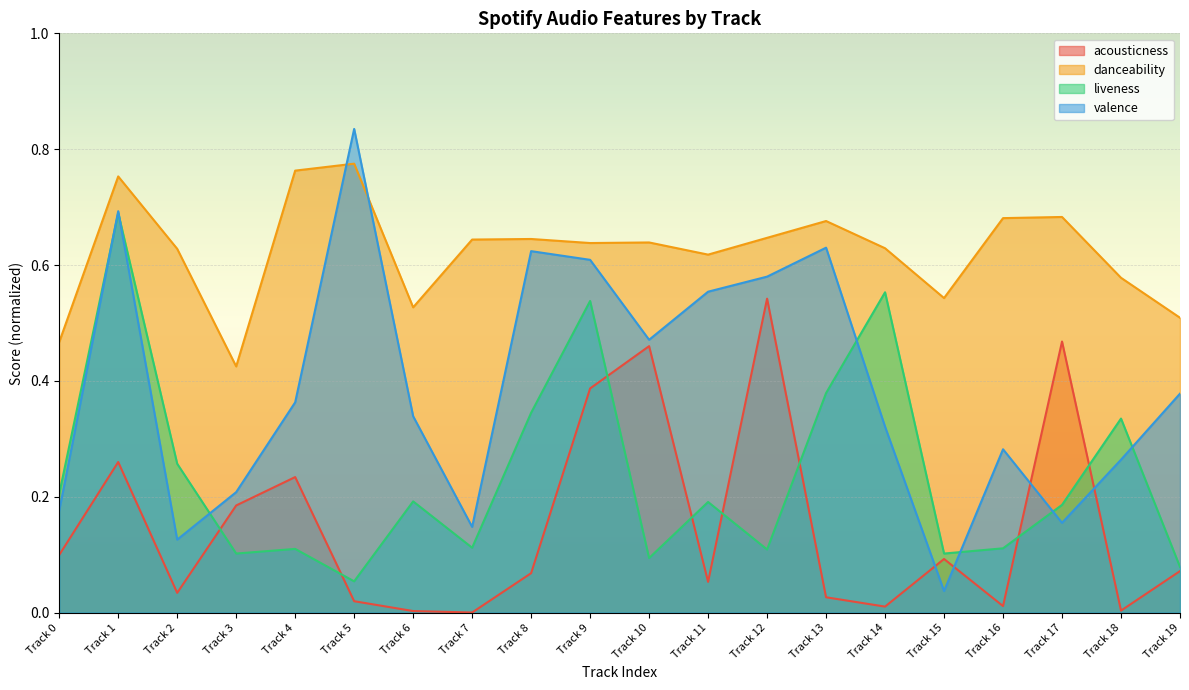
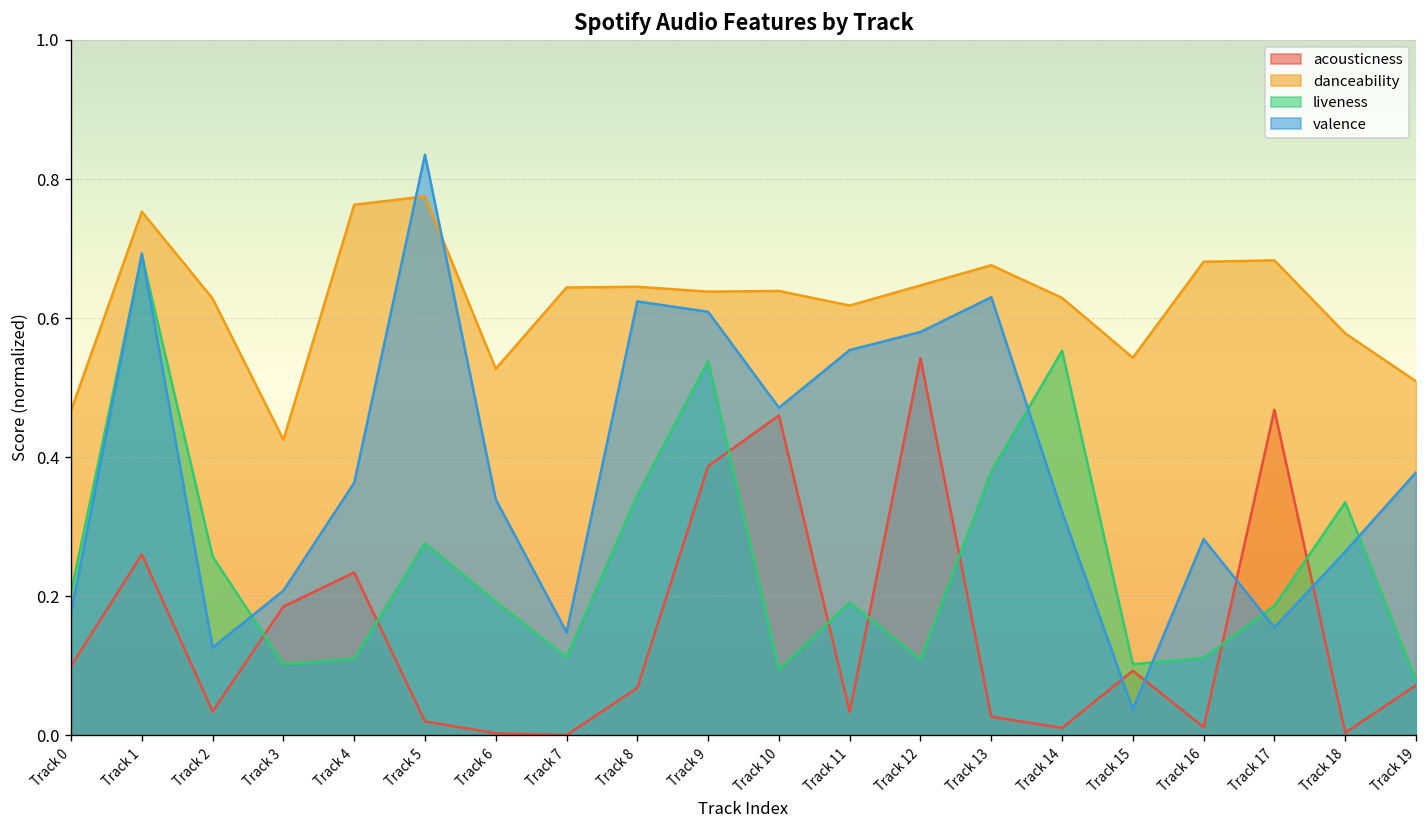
  {
    "acousticness": {
      "Track 0": 0.10,
      "Track 1": 0.26,
      "Track 2": 0.03,
      "Track 3": 0.19,
      "Track 4": 0.23,
      "Track 5": 0.02,
      "Track 6": 0.00,
      "Track 7": 0.00,
      "Track 8": 0.07,
      "Track 9": 0.39,
      "Track 10": 0.46,
-     "Track 11": 0.05,
+     "Track 11": 0.03,
      "Track 12": 0.54,
      "Track 13": 0.03,
      "Track 14": 0.01,
      "Track 15": 0.09,
      "Track 16": 0.01,
      "Track 17": 0.47,
      "Track 18": 0.00,
      "Track 19": 0.07
    },
    "danceability": {
      "Track 0": 0.47,
      "Track 1": 0.75,
      "Track 2": 0.63,
      "Track 3": 0.43,
      "Track 4": 0.76,
      "Track 5": 0.78,
      "Track 6": 0.53,
      "Track 7": 0.64,
      "Track 8": 0.65,
      "Track 9": 0.64,
      "Track 10": 0.64,
      "Track 11": 0.62,
      "Track 12": 0.65,
      "Track 13": 0.68,
      "Track 14": 0.63,
      "Track 15": 0.54,
      "Track 16": 0.68,
      "Track 17": 0.68,
      "Track 18": 0.58,
      "Track 19": 0.51
    },
    "liveness": {
      "Track 0": 0.21,
      "Track 2": 0.26,
      "Track 3": 0.10,
      "Track 4": 0.11,
-     "Track 5": 0.05,
+     "Track 5": 0.28,
      "Track 6": 0.19,
      "Track 7": 0.11,
      "Track 8": 0.35,
      "Track 9": 0.54,
      "Track 10": 0.09,
      "Track 11": 0.19,
      "Track 12": 0.11,
      "Track 13": 0.38,
      "Track 14": 0.55,
      "Track 15": 0.10,
      "Track 16": 0.11,
      "Track 17": 0.19,
      "Track 18": 0.34,
      "Track 19": 0.08
    },
    "valence": {
      "Track 0": 0.18,
      "Track 2": 0.13,
      "Track 3": 0.21,
      "Track 4": 0.36,
      "Track 5": 0.84,
      "Track 6": 0.34,
      "Track 7": 0.15,
      "Track 8": 0.62,
      "Track 9": 0.61,
      "Track 10": 0.47,
      "Track 11": 0.55,
      "Track 12": 0.58,
      "Track 13": 0.63,
      "Track 14": 0.32,
      "Track 15": 0.04,
      "Track 16": 0.28,
      "Track 17": 0.16,
      "Track 18": 0.26,
      "Track 19": 0.38
    }
  }
